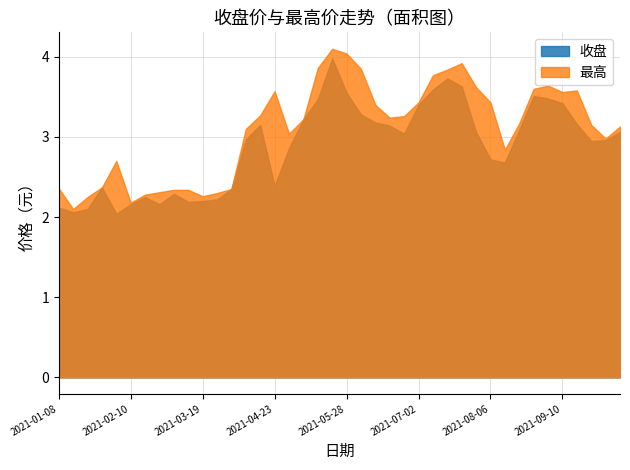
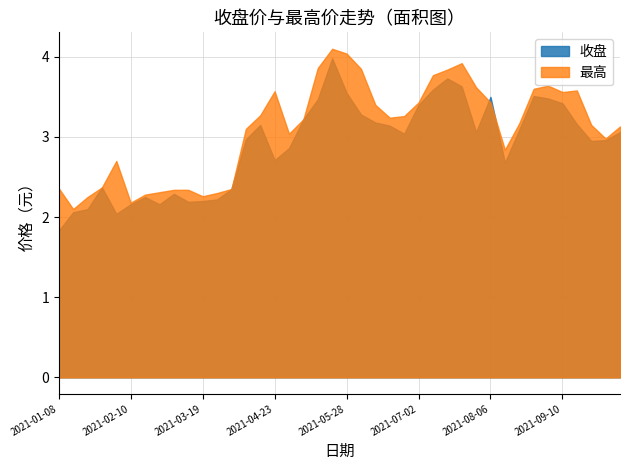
  {
    "收盘": {
-     "2021-01-08": 2.1,
+     "2021-01-08": 1.8,
      "2021-03-19": 2.2,
-     "2021-04-23": 2.4,
+     "2021-04-23": 2.7,
      "2021-05-28": 3.6,
-     "2021-08-06": 2.7,
+     "2021-08-06": 3.5,
      "2021-09-10": 3.4
    },
    "最高": {
      "2021-01-08": 2.4,
      "2021-03-19": 2.3,
      "2021-04-23": 3.6,
      "2021-05-28": 4.0,
      "2021-08-06": 3.4,
      "2021-09-10": 3.6
    }
  }
